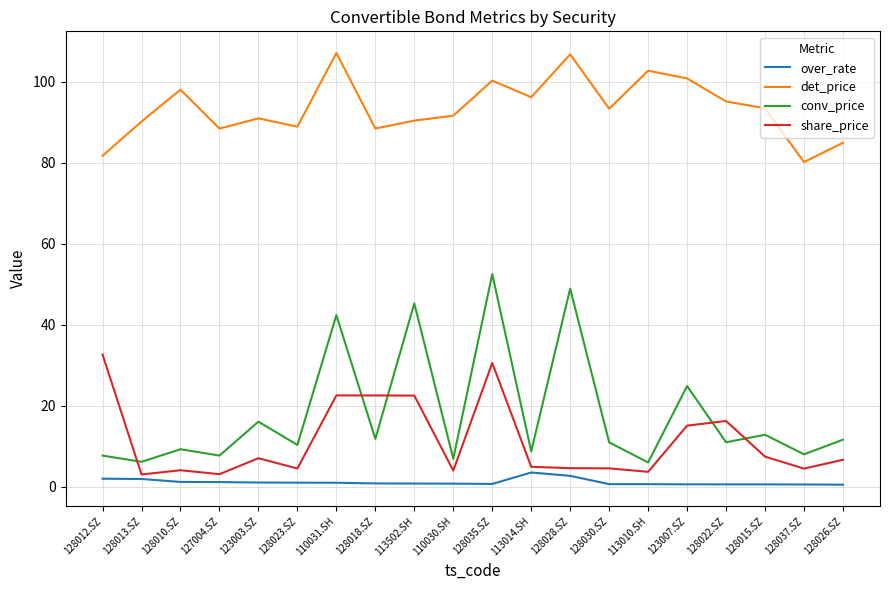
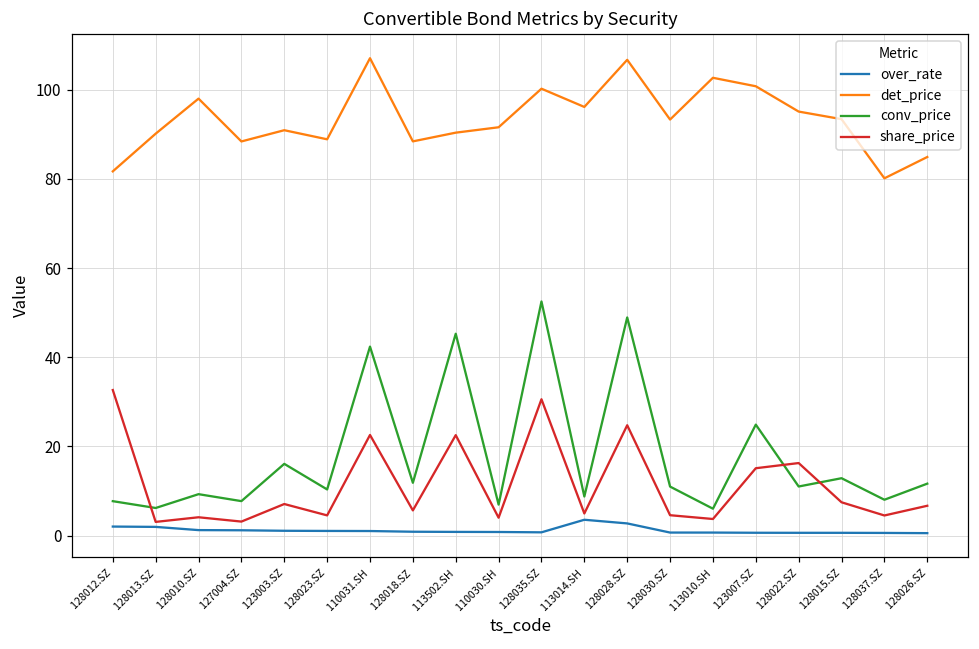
  {
    "over_rate": {
      "128012.SZ": 2,
      "128013.SZ": 2,
      "128010.SZ": 1,
      "127004.SZ": 1,
      "123003.SZ": 1,
      "128023.SZ": 1,
      "110031.SH": 1,
      "128018.SZ": 1,
      "113502.SH": 1,
      "110030.SH": 1,
      "128035.SZ": 1,
      "113014.SH": 4,
      "128028.SZ": 3,
      "128030.SZ": 1,
      "113010.SH": 1,
      "123007.SZ": 1,
      "128022.SZ": 1,
      "128015.SZ": 1,
      "128037.SZ": 1,
      "128026.SZ": 1
    },
    "det_price": {
      "128012.SZ": 82,
      "128013.SZ": 90,
      "128010.SZ": 98,
      "127004.SZ": 88,
      "123003.SZ": 91,
      "128023.SZ": 89,
      "110031.SH": 107,
      "128018.SZ": 88,
      "113502.SH": 90,
      "110030.SH": 92,
      "128035.SZ": 100,
      "113014.SH": 96,
      "128028.SZ": 107,
      "128030.SZ": 93,
      "113010.SH": 103,
      "123007.SZ": 101,
      "128022.SZ": 95,
      "128037.SZ": 80,
      "128026.SZ": 85
    },
    "conv_price": {
      "128012.SZ": 8,
      "128013.SZ": 6,
      "128010.SZ": 9,
      "127004.SZ": 8,
      "123003.SZ": 16,
      "128023.SZ": 10,
      "110031.SH": 42,
      "128018.SZ": 12,
      "113502.SH": 45,
      "110030.SH": 7,
      "128035.SZ": 53,
      "113014.SH": 9,
      "128028.SZ": 49,
      "128030.SZ": 11,
      "113010.SH": 6,
      "123007.SZ": 25,
      "128022.SZ": 11,
      "128015.SZ": 13,
      "128037.SZ": 8,
      "128026.SZ": 12
    },
    "share_price": {
      "128012.SZ": 33,
      "128013.SZ": 3,
      "128010.SZ": 4,
      "127004.SZ": 3,
      "123003.SZ": 7,
      "128023.SZ": 5,
      "110031.SH": 23,
-     "128018.SZ": 23,
+     "128018.SZ": 6,
      "113502.SH": 23,
      "110030.SH": 4,
      "128035.SZ": 31,
      "113014.SH": 5,
-     "128028.SZ": 5,
+     "128028.SZ": 25,
      "128030.SZ": 5,
      "113010.SH": 4,
      "123007.SZ": 15,
      "128022.SZ": 16,
      "128015.SZ": 7,
      "128037.SZ": 5,
      "128026.SZ": 7
    }
  }
